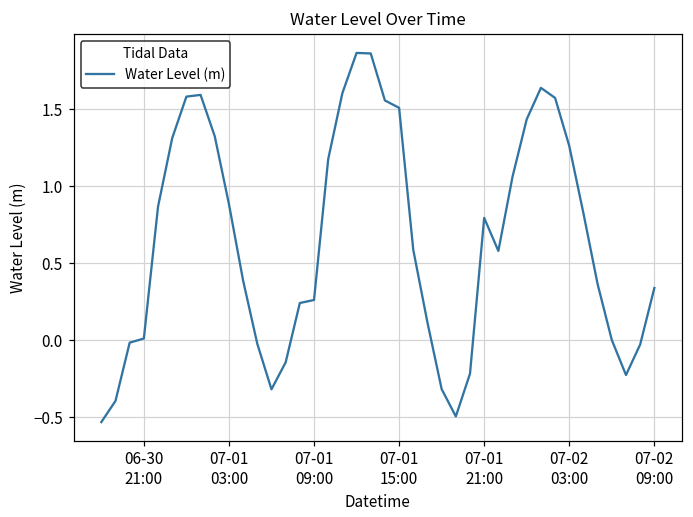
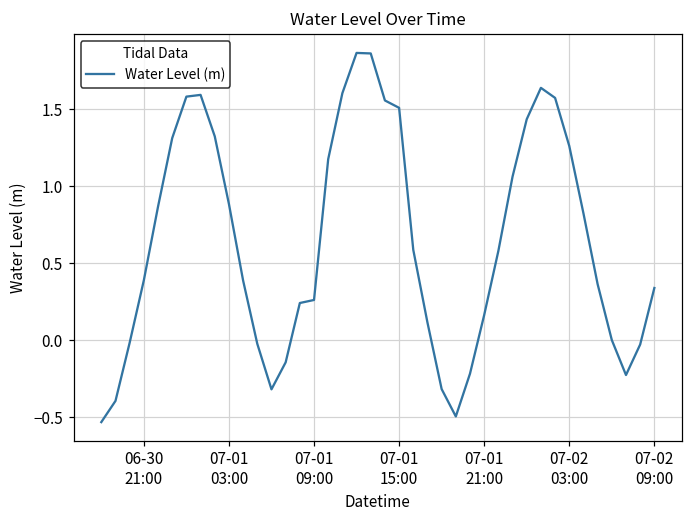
  {
-   "06-30 21:00": 0.01,
+   "06-30 21:00": 0.39,
    "07-01 03:00": 0.88,
    "07-01 09:00": 0.26,
    "07-01 15:00": 1.51,
-   "07-01 21:00": 0.79,
+   "07-01 21:00": 0.16,
    "07-02 03:00": 1.26,
    "07-02 09:00": 0.34
  }
